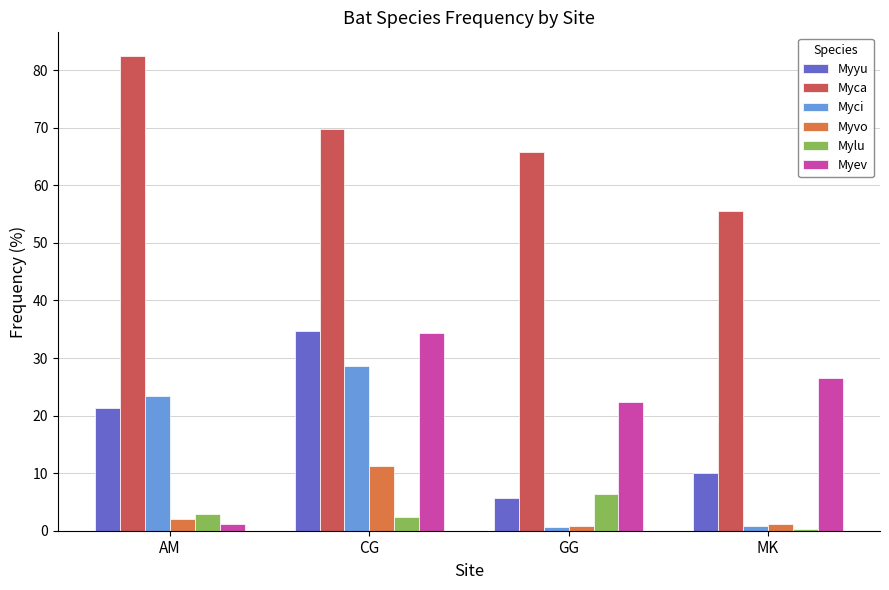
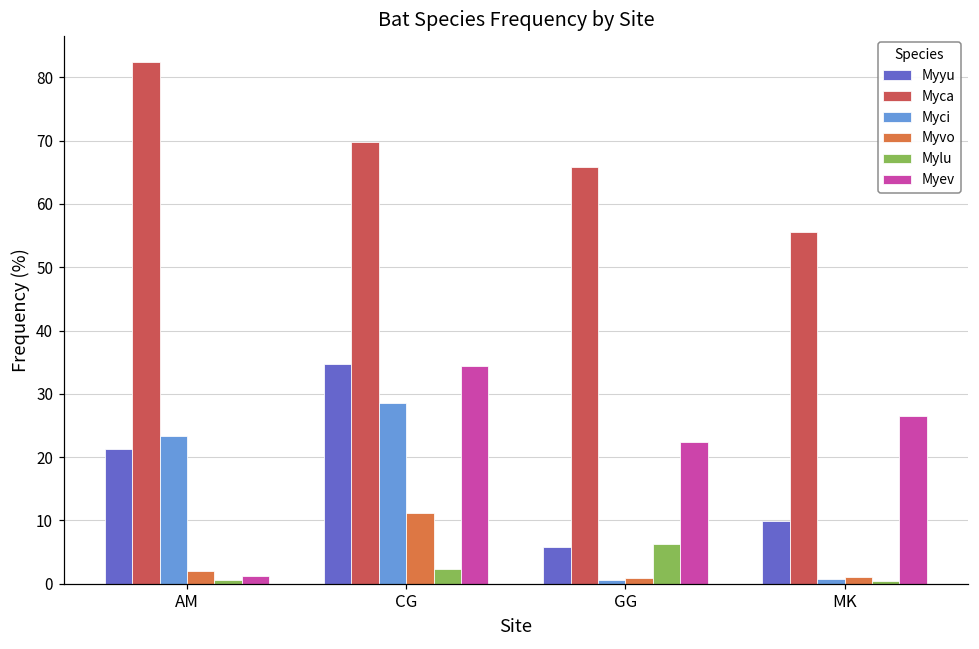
  {
    "Mylu": {
-     "AM": 3,
+     "AM": 1,
      "CG": 2,
      "GG": 6
    },
    "Myev": {
      "AM": 1,
      "CG": 34,
      "GG": 22,
      "MK": 26
    }
  }
